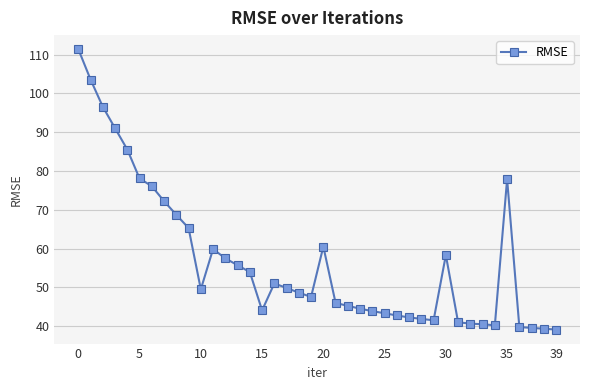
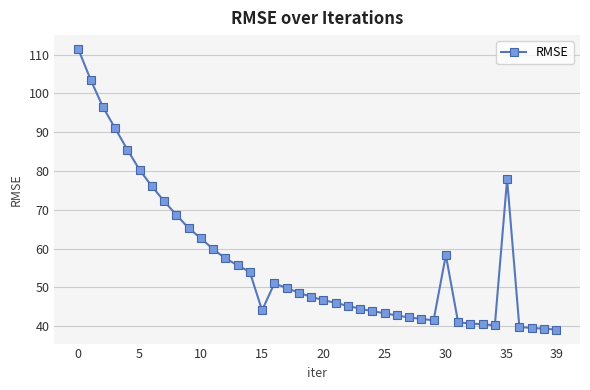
  {
    "0": 111,
-   "5": 78,
-   "10": 50,
+   "5": 80,
+   "10": 63,
    "15": 44,
-   "20": 61,
+   "20": 47,
    "25": 43,
    "30": 58,
    "35": 78,
    "39": 39
  }
